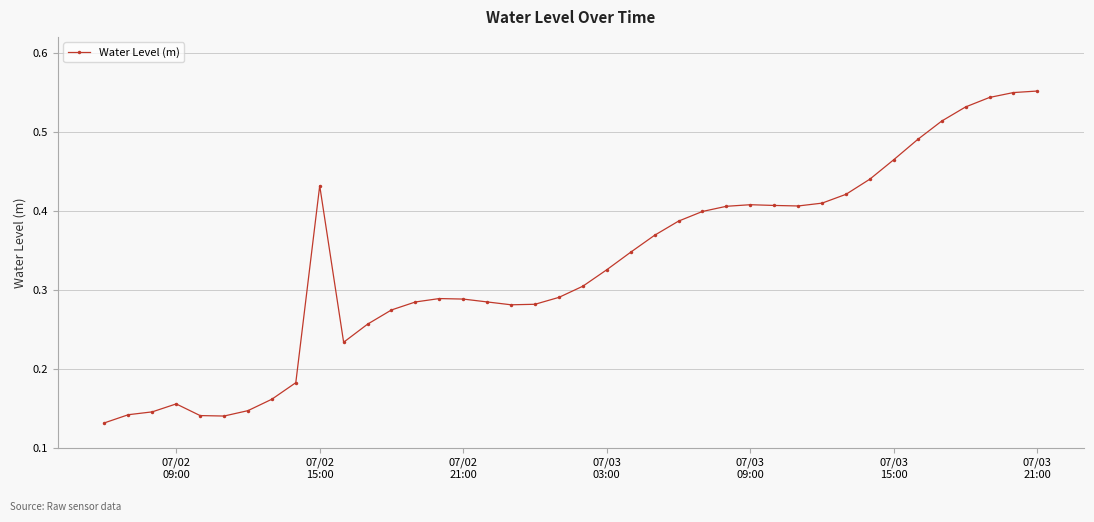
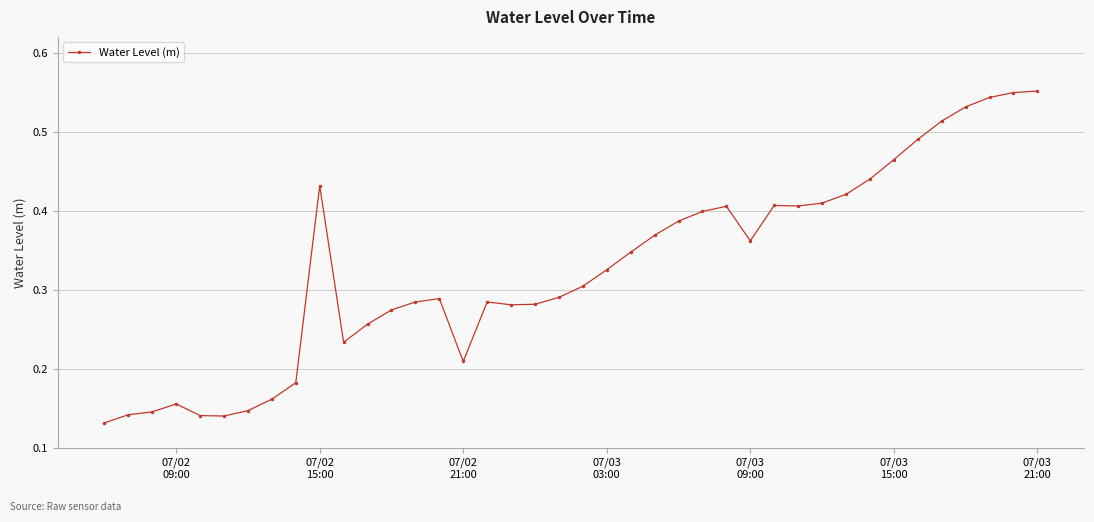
  {
    "07/02 09:00": 0.16,
    "07/02 15:00": 0.43,
-   "07/02 21:00": 0.29,
+   "07/02 21:00": 0.21,
    "07/03 03:00": 0.33,
-   "07/03 09:00": 0.41,
+   "07/03 09:00": 0.36,
    "07/03 15:00": 0.46,
    "07/03 21:00": 0.55
  }
